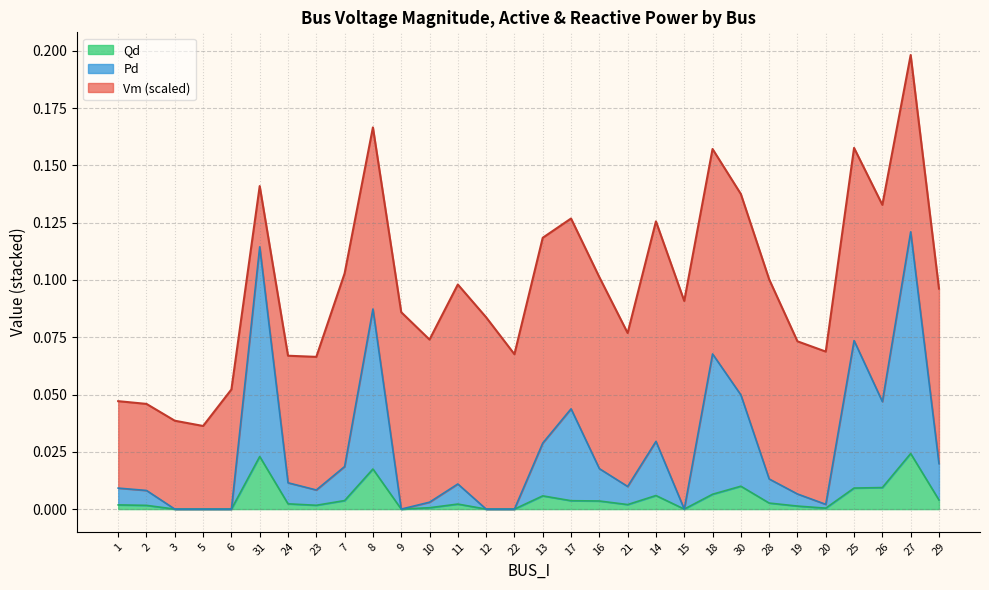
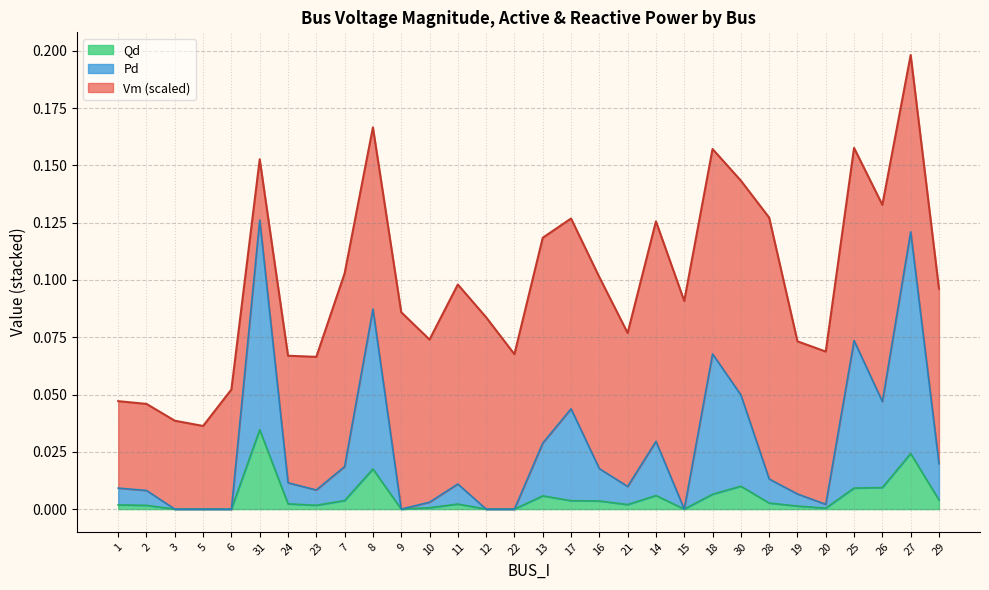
  {
    "Qd": {
      "1": 0.002,
      "2": 0.002,
-     "31": 0.023,
+     "31": 0.035,
      "24": 0.002,
      "23": 0.002,
      "7": 0.004,
      "8": 0.017,
      "10": 0.001,
      "11": 0.002,
      "13": 0.006,
      "17": 0.004,
      "16": 0.004,
      "21": 0.002,
      "14": 0.006,
      "18": 0.006,
      "30": 0.010,
      "28": 0.003,
      "19": 0.001,
      "20": 0.000,
      "25": 0.009,
      "26": 0.009,
      "27": 0.024,
      "29": 0.004
    },
    "Pd": {
      "1": 0.007,
      "2": 0.007,
      "31": 0.091,
      "24": 0.009,
      "23": 0.007,
      "7": 0.015,
      "8": 0.070,
      "10": 0.002,
      "11": 0.009,
      "13": 0.023,
      "17": 0.040,
      "16": 0.014,
      "21": 0.008,
      "14": 0.024,
      "18": 0.061,
      "30": 0.040,
      "28": 0.011,
      "19": 0.005,
      "20": 0.002,
      "25": 0.064,
      "26": 0.038,
      "27": 0.097,
      "29": 0.016
    },
    "Vm (scaled)": {
      "1": 0.038,
      "2": 0.038,
      "3": 0.039,
      "5": 0.036,
      "6": 0.052,
      "31": 0.027,
      "24": 0.055,
      "23": 0.058,
      "7": 0.084,
      "8": 0.079,
      "9": 0.086,
      "10": 0.071,
      "11": 0.087,
      "12": 0.084,
      "22": 0.068,
      "13": 0.090,
      "17": 0.083,
      "16": 0.084,
      "21": 0.067,
      "14": 0.096,
      "15": 0.091,
      "18": 0.089,
-     "30": 0.088,
-     "28": 0.087,
+     "30": 0.093,
+     "28": 0.114,
      "19": 0.067,
      "20": 0.067,
      "25": 0.084,
      "26": 0.086,
      "27": 0.077,
      "29": 0.076
    }
  }
